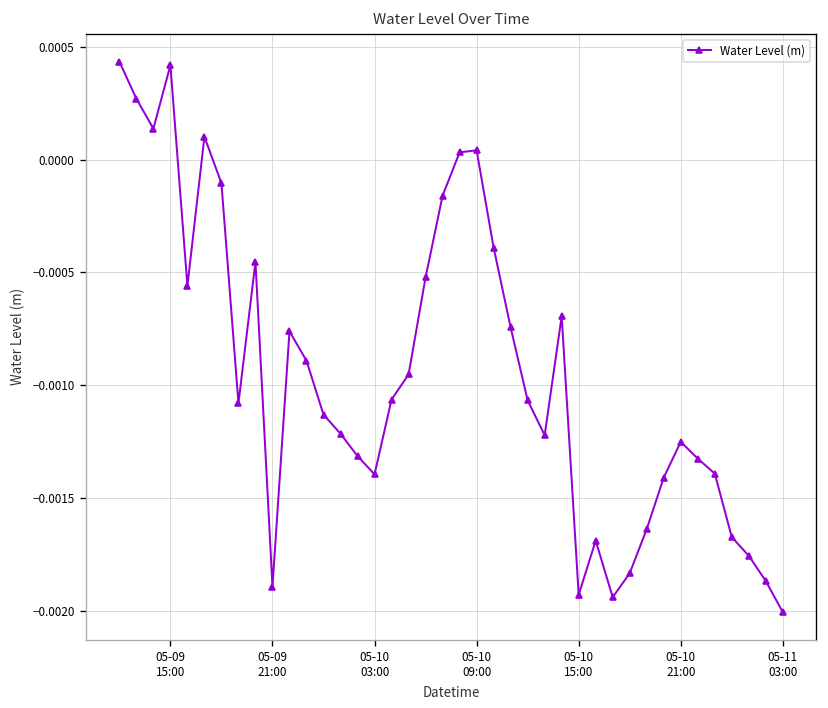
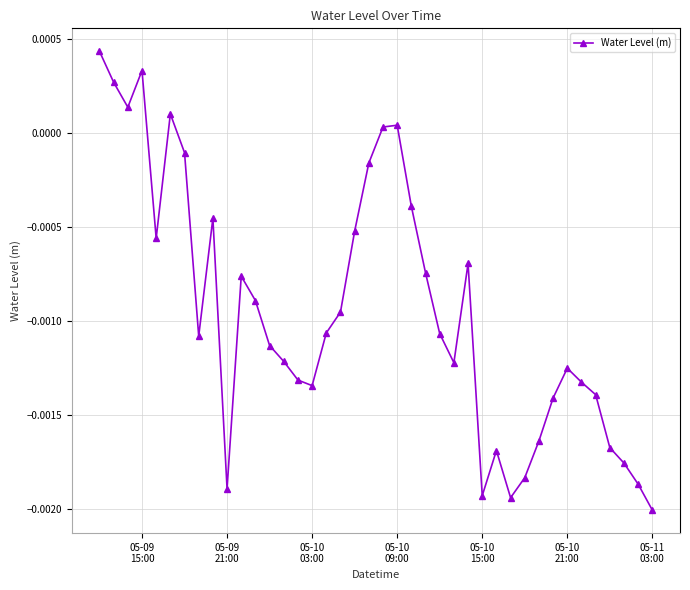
  {
-   "05-09 15:00": 0.00042,
+   "05-09 15:00": 0.00033,
    "05-09 21:00": -0.00189,
-   "05-10 03:00": -0.00139,
+   "05-10 03:00": -0.00134,
    "05-10 09:00": 0.00004,
    "05-10 15:00": -0.00193,
    "05-10 21:00": -0.00125,
    "05-11 03:00": -0.00200
  }
